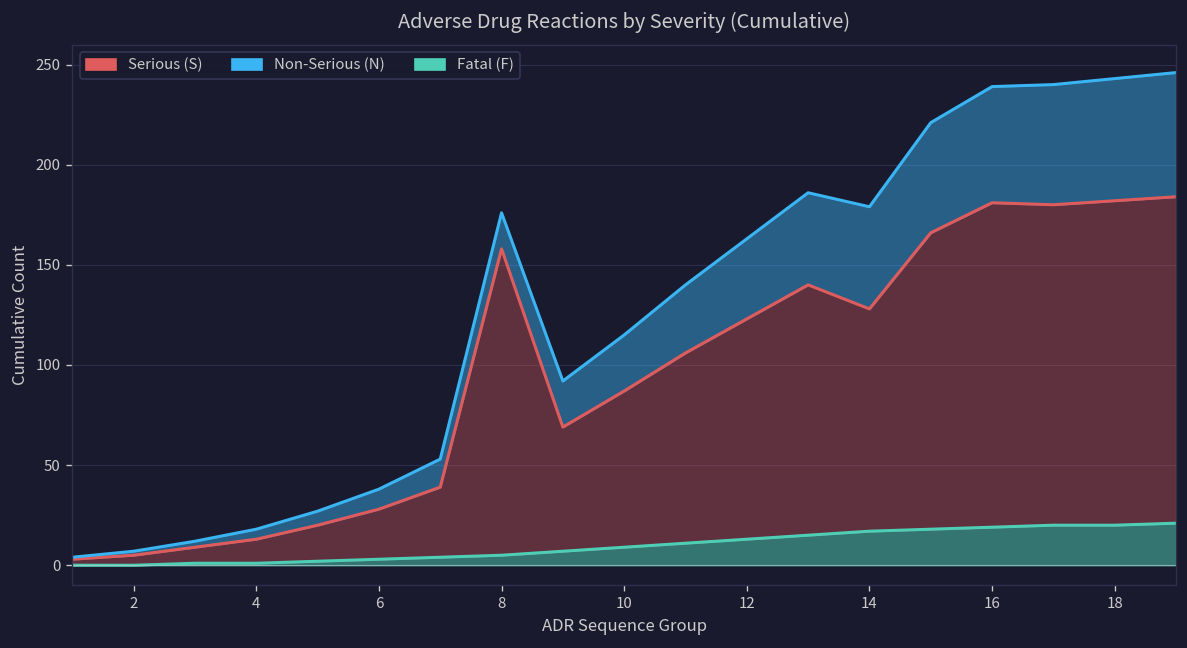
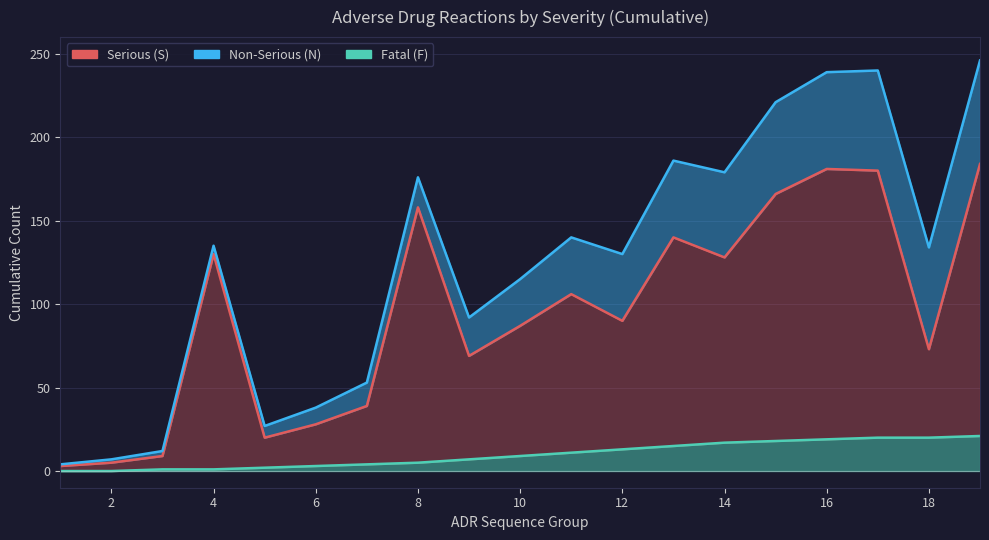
  {
    "Serious (S)": {
      "2": 5,
-     "4": 12,
+     "4": 129,
      "6": 25,
      "8": 153,
      "10": 78,
-     "12": 110,
+     "12": 77,
      "14": 111,
      "16": 162,
-     "18": 162
+     "18": 53
    }
  }
